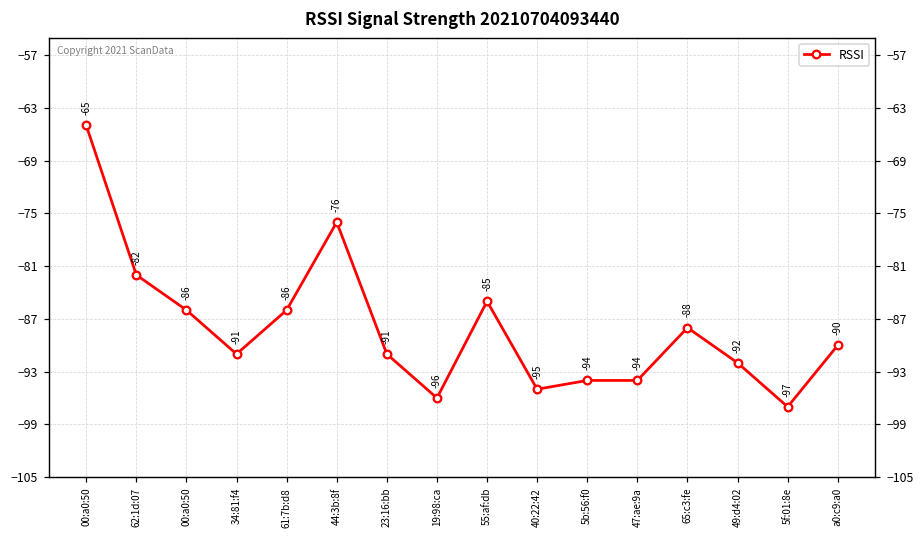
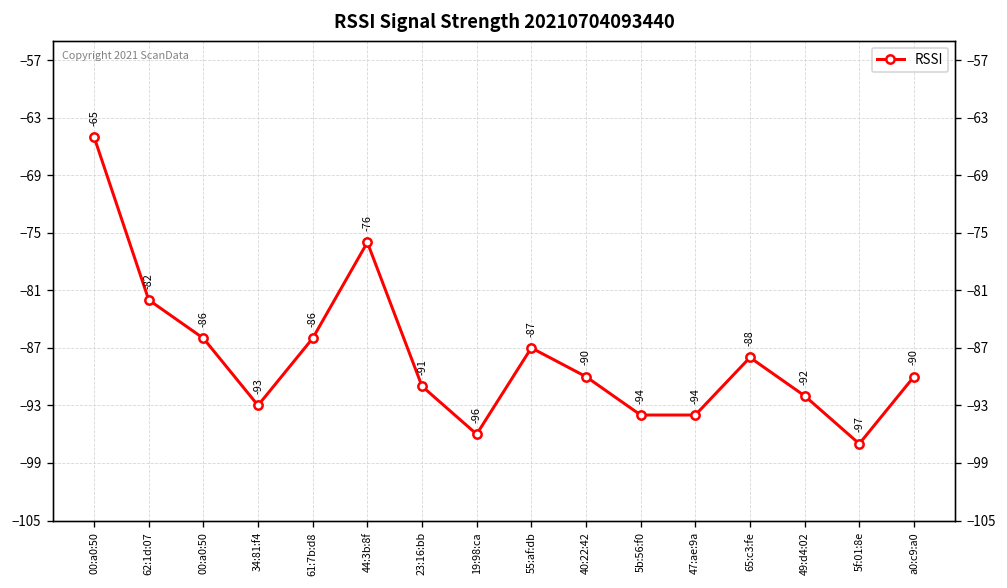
  {
    "62:1d:07": -82,
-   "34:81:f4": -91,
+   "34:81:f4": -93,
    "61:7b:d8": -86,
    "44:3b:8f": -76,
    "23:16:bb": -91,
    "19:98:ca": -96,
-   "55:af:db": -85,
-   "40:22:42": -95,
+   "55:af:db": -87,
+   "40:22:42": -90,
    "5b:56:f0": -94,
    "47:ae:9a": -94,
    "65:c3:fe": -88,
    "49:d4:02": -92,
    "5f:01:8e": -97,
    "a0:c9:a0": -90
  }
